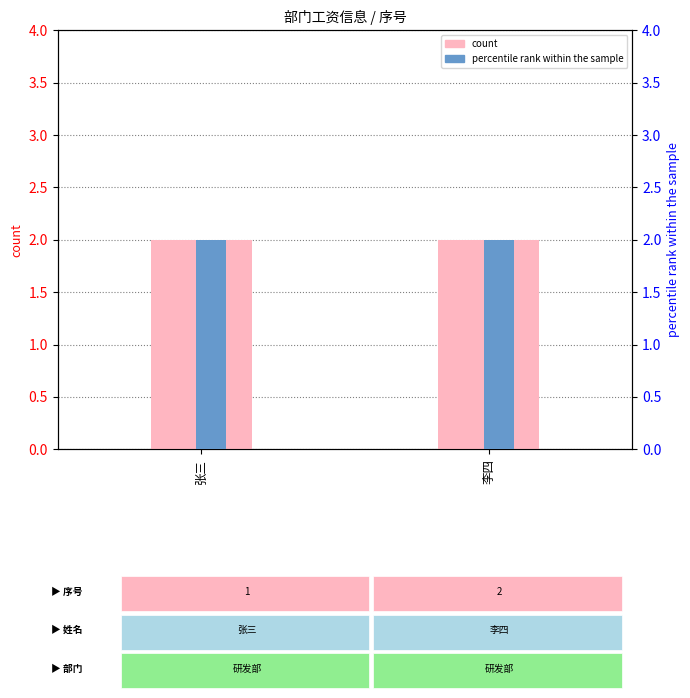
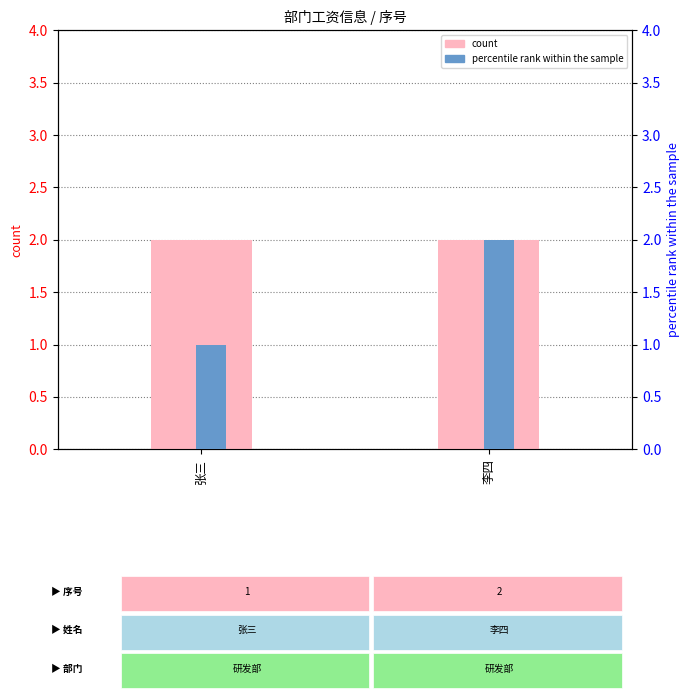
  {
    "count": {
      "张三": 2.00,
      "李四": 2.00
    },
    "percentile rank within the sample": {
-     "张三": 2,
+     "张三": 1,
      "李四": 2
    }
  }
